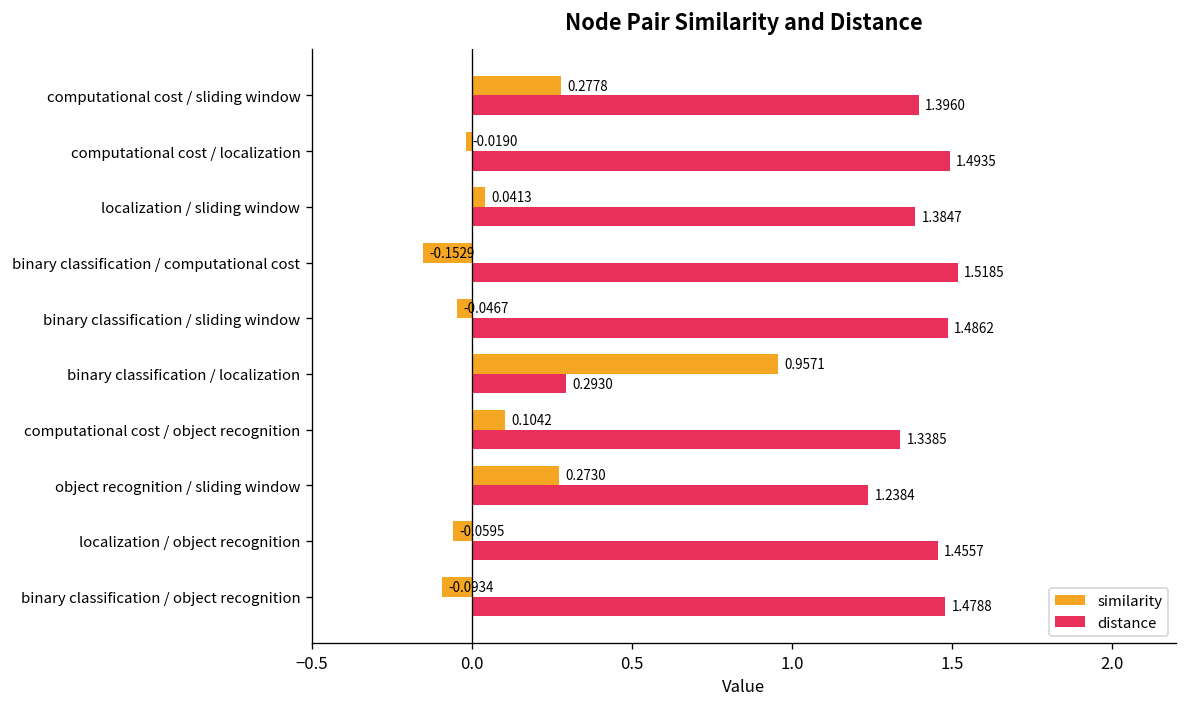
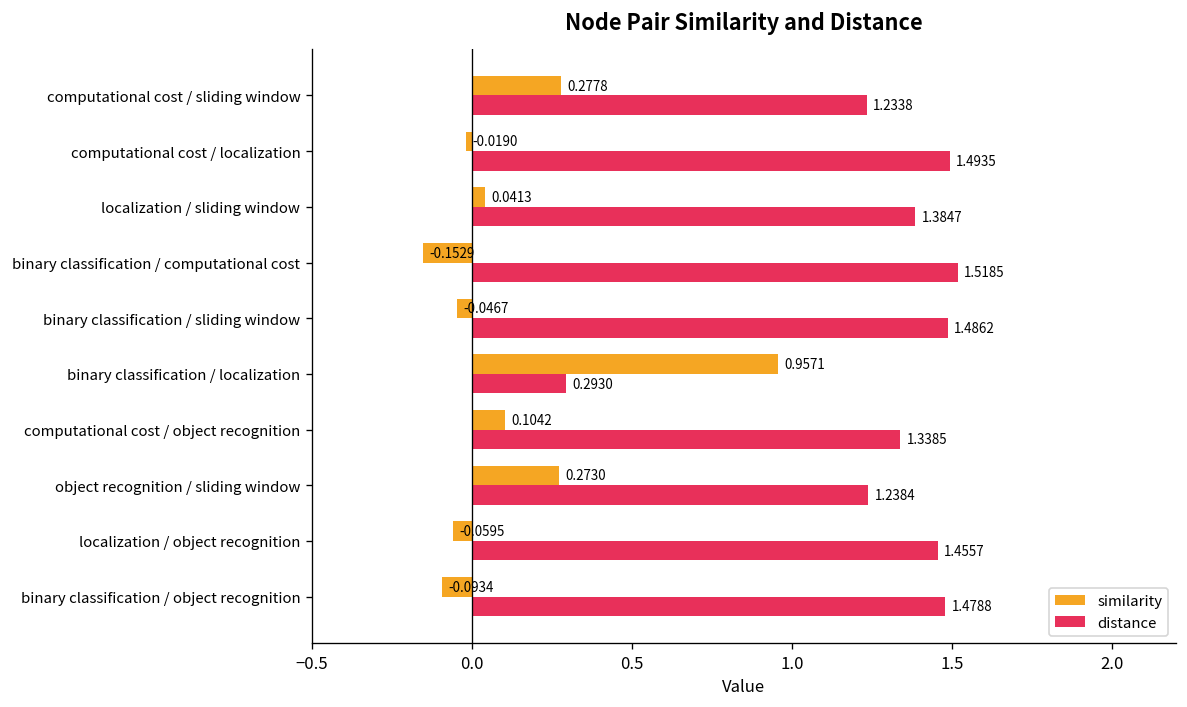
  {
    "similarity": {
      "computational cost / sliding window": 0.2778,
      "computational cost / localization": -0.0190,
      "localization / sliding window": 0.0413,
      "binary classification / computational cost": -0.1529,
      "binary classification / sliding window": -0.0467,
      "binary classification / localization": 0.9571,
      "computational cost / object recognition": 0.1042,
      "object recognition / sliding window": 0.2730,
      "localization / object recognition": -0.0595,
      "binary classification / object recognition": -0.0934
    },
    "distance": {
-     "computational cost / sliding window": 1.3960,
+     "computational cost / sliding window": 1.2338,
      "computational cost / localization": 1.4935,
      "localization / sliding window": 1.3847,
      "binary classification / computational cost": 1.5185,
      "binary classification / sliding window": 1.4862,
      "binary classification / localization": 0.2930,
      "computational cost / object recognition": 1.3385,
      "object recognition / sliding window": 1.2384,
      "localization / object recognition": 1.4557,
      "binary classification / object recognition": 1.4788
    }
  }
